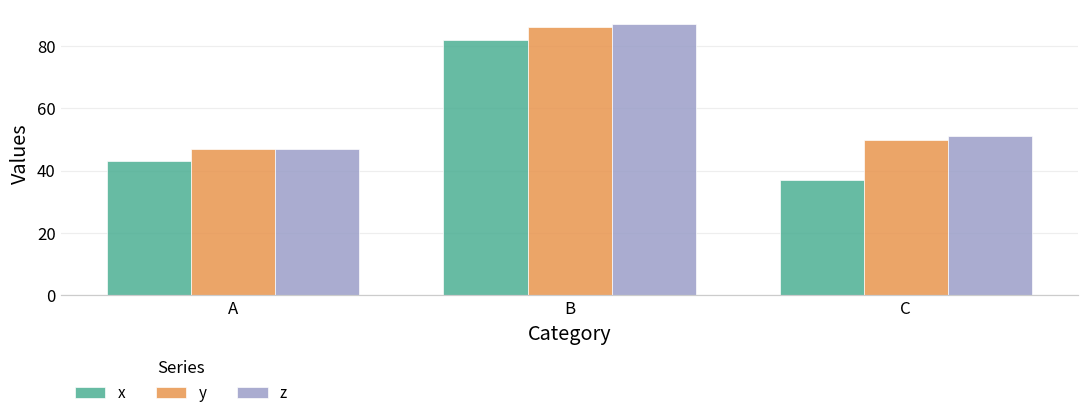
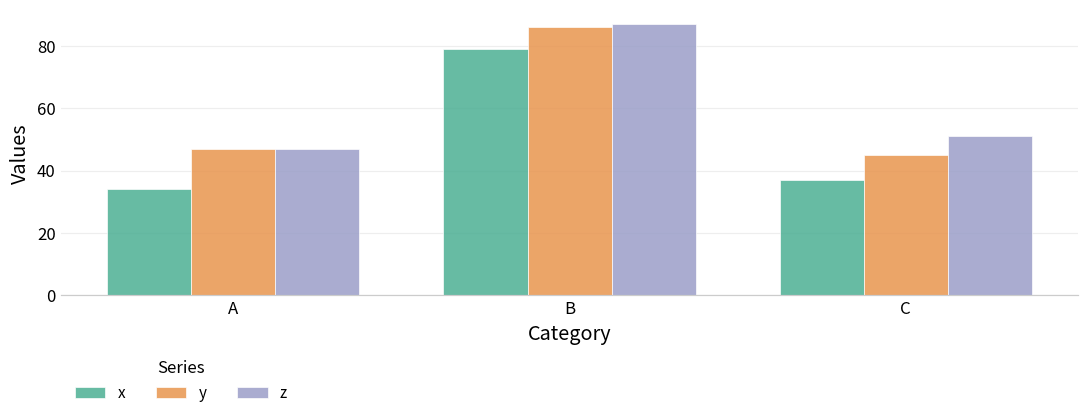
  {
    "x": {
-     "A": 43,
-     "B": 82,
+     "A": 34,
+     "B": 79,
      "C": 37
    },
    "y": {
      "A": 47,
      "B": 86,
-     "C": 50
+     "C": 45
    },
    "z": {
      "A": 47,
      "B": 87,
      "C": 51
    }
  }
